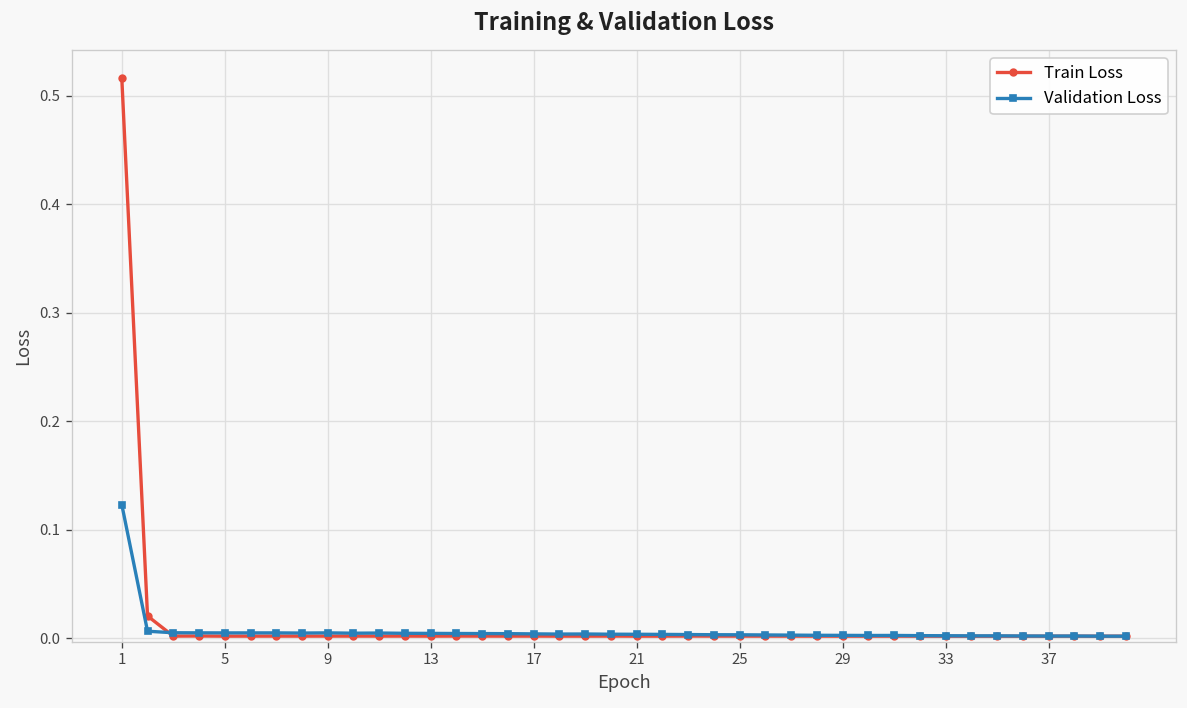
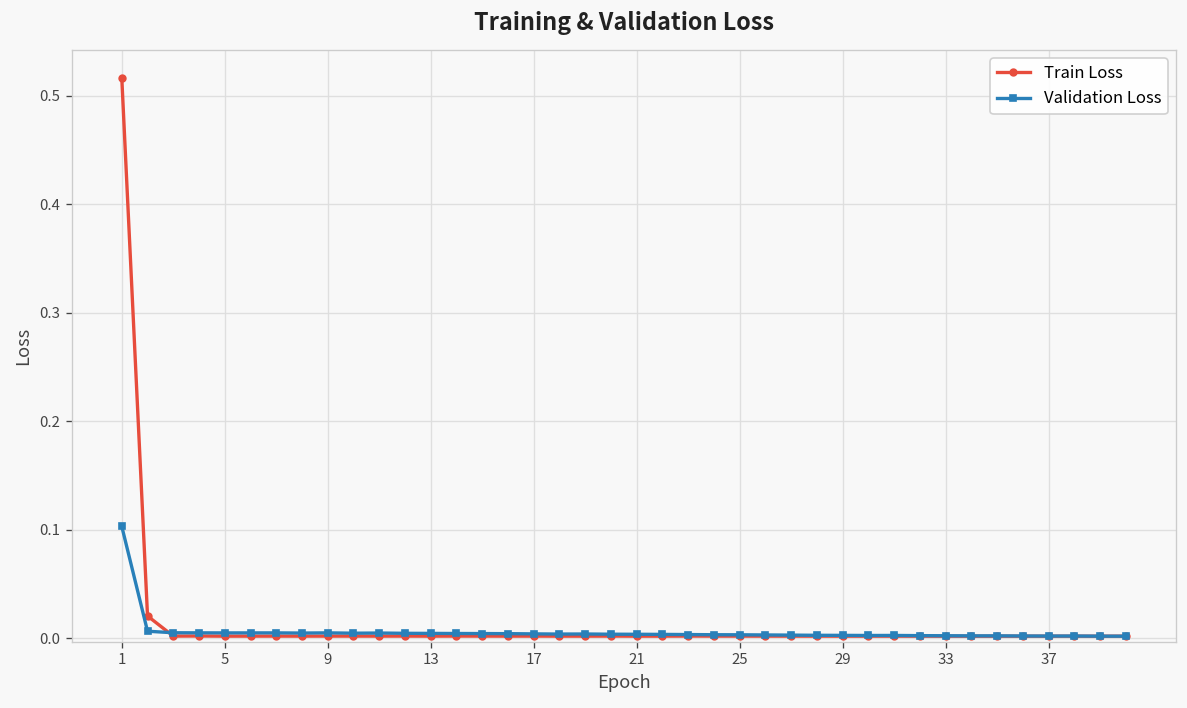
  {
    "Train Loss": {
      "1": 0.52,
      "5": 0.00,
      "9": 0.00
    },
    "Validation Loss": {
-     "1": 0.12,
+     "1": 0.10,
      "5": 0.01,
      "9": 0.01
    }
  }
